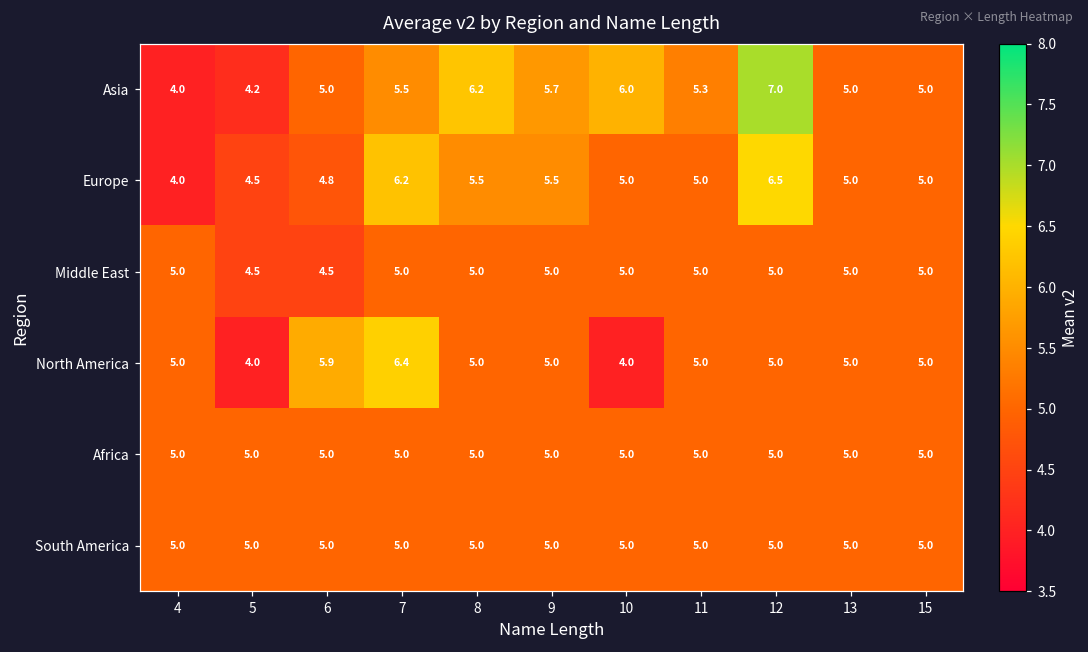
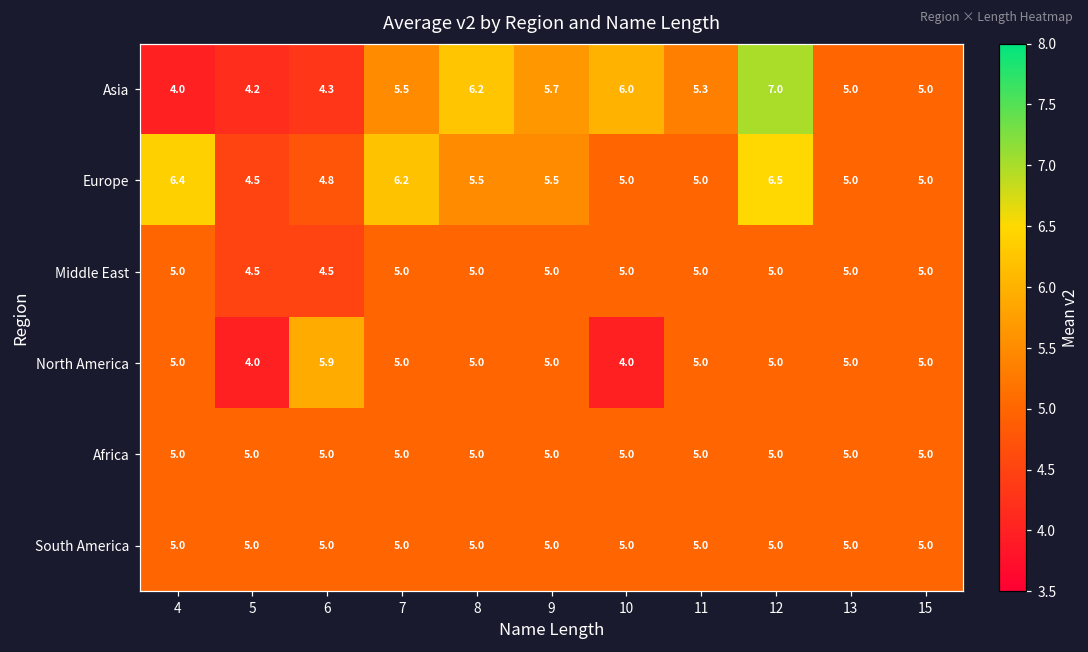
  {
    "Asia": {
      "4": 4.0,
      "5": 4.2,
-     "6": 5.0,
+     "6": 4.3,
      "7": 5.5,
      "8": 6.2,
      "9": 5.7,
      "10": 6.0,
      "11": 5.3,
      "12": 7.0,
      "13": 5.0,
      "15": 5.0
    },
    "Europe": {
-     "4": 4.0,
+     "4": 6.4,
      "5": 4.5,
      "6": 4.8,
      "7": 6.2,
      "8": 5.5,
      "9": 5.5,
      "10": 5.0,
      "11": 5.0,
      "12": 6.5,
      "13": 5.0,
      "15": 5.0
    },
    "Middle East": {
      "4": 5.0,
      "5": 4.5,
      "6": 4.5,
      "7": 5.0,
      "8": 5.0,
      "9": 5.0,
      "10": 5.0,
      "11": 5.0,
      "12": 5.0,
      "13": 5.0,
      "15": 5.0
    },
    "North America": {
      "4": 5.0,
      "5": 4.0,
      "6": 5.9,
-     "7": 6.4,
+     "7": 5.0,
      "8": 5.0,
      "9": 5.0,
      "10": 4.0,
      "11": 5.0,
      "12": 5.0,
      "13": 5.0,
      "15": 5.0
    },
    "Africa": {
      "4": 5.0,
      "5": 5.0,
      "6": 5.0,
      "7": 5.0,
      "8": 5.0,
      "9": 5.0,
      "10": 5.0,
      "11": 5.0,
      "12": 5.0,
      "13": 5.0,
      "15": 5.0
    },
    "South America": {
      "4": 5.0,
      "5": 5.0,
      "6": 5.0,
      "7": 5.0,
      "8": 5.0,
      "9": 5.0,
      "10": 5.0,
      "11": 5.0,
      "12": 5.0,
      "13": 5.0,
      "15": 5.0
    }
  }
